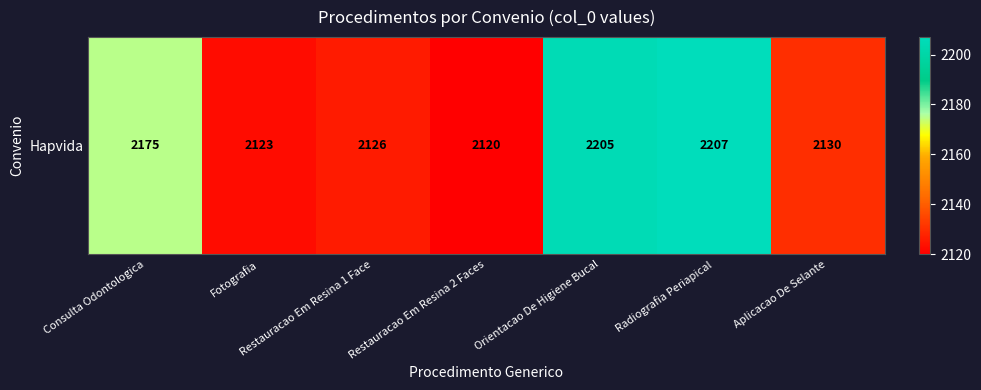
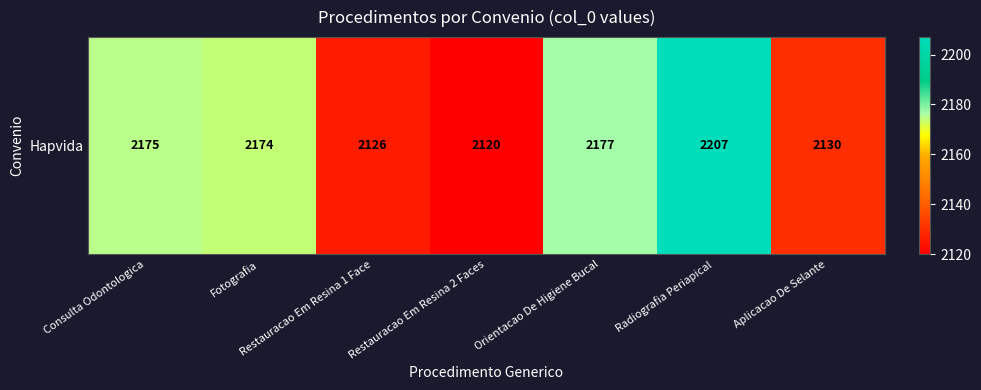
  {
    "Hapvida": {
      "Consulta Odontologica": 2175,
-     "Fotografia": 2123,
+     "Fotografia": 2174,
      "Restauracao Em Resina 1 Face": 2126,
      "Restauracao Em Resina 2 Faces": 2120,
-     "Orientacao De Higiene Bucal": 2205,
+     "Orientacao De Higiene Bucal": 2177,
      "Radiografia Periapical": 2207,
      "Aplicacao De Selante": 2130
    }
  }
